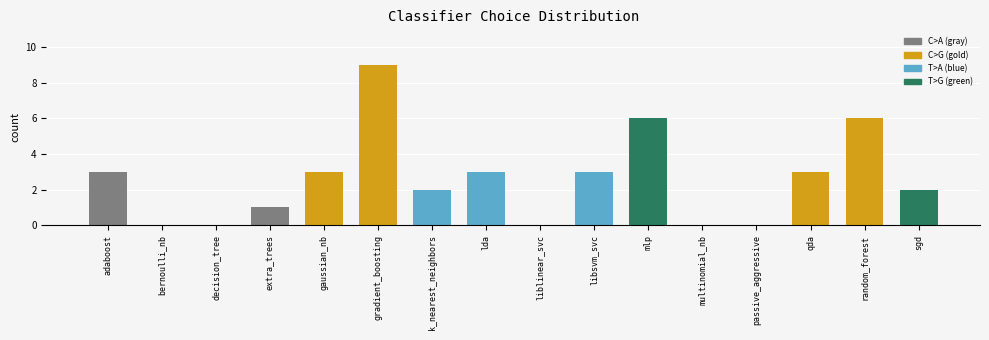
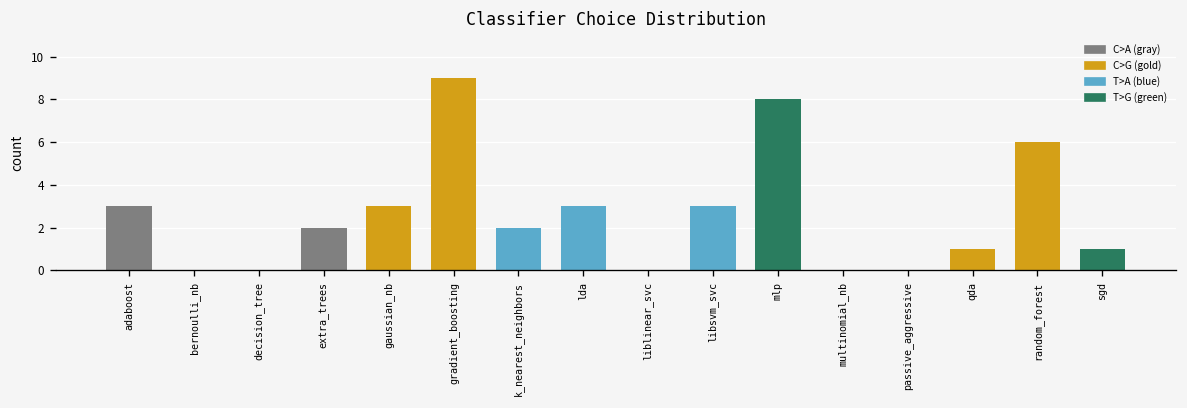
  {
    "adaboost": 3,
    "bernoulli_nb": 0,
    "decision_tree": 0,
-   "extra_trees": 1,
+   "extra_trees": 2,
    "gaussian_nb": 3,
    "gradient_boosting": 9,
    "k_nearest_neighbors": 2,
    "lda": 3,
    "liblinear_svc": 0,
    "libsvm_svc": 3,
-   "mlp": 6,
+   "mlp": 8,
    "multinomial_nb": 0,
    "passive_aggressive": 0,
-   "qda": 3,
+   "qda": 1,
    "random_forest": 6,
-   "sgd": 2
+   "sgd": 1
  }
